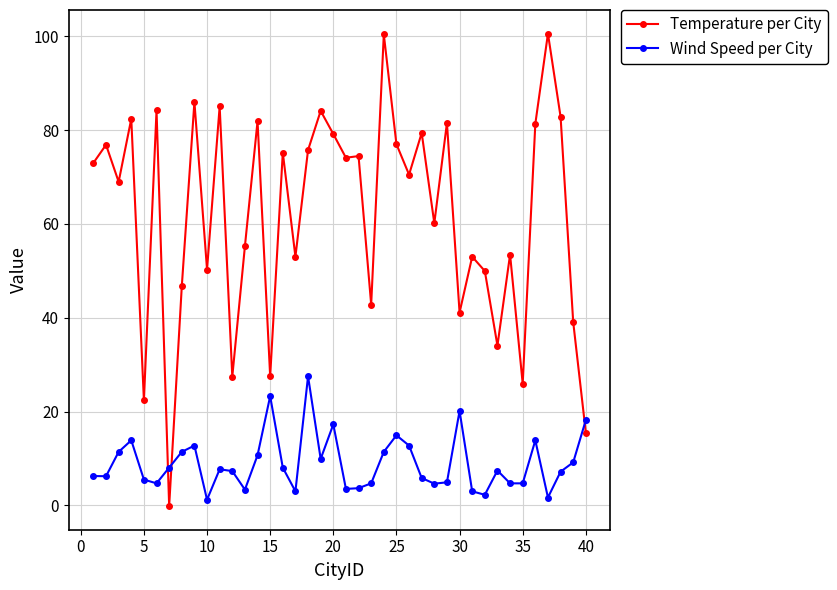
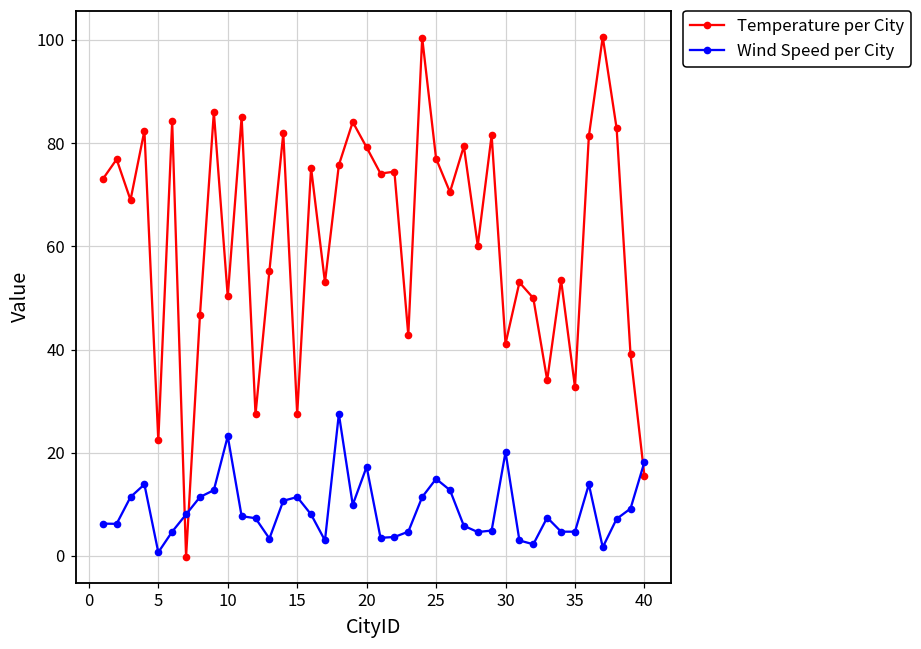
  {
    "Temperature per City": {
      "5": 22,
      "10": 50,
      "15": 28,
      "20": 79,
      "25": 77,
      "30": 41,
-     "35": 26,
+     "35": 33,
      "40": 16
    },
    "Wind Speed per City": {
-     "5": 6,
-     "10": 1,
-     "15": 23,
+     "5": 1,
+     "10": 23,
+     "15": 11,
      "20": 17,
      "25": 15,
      "30": 20,
      "35": 5,
      "40": 18
    }
  }
